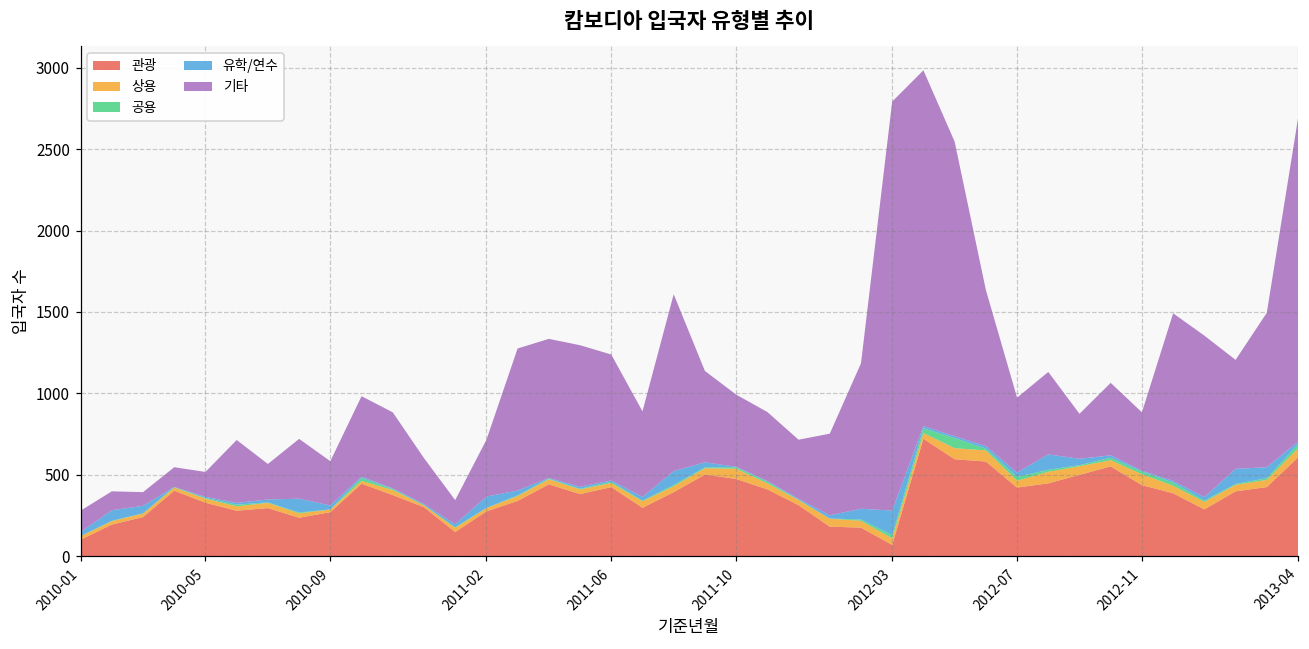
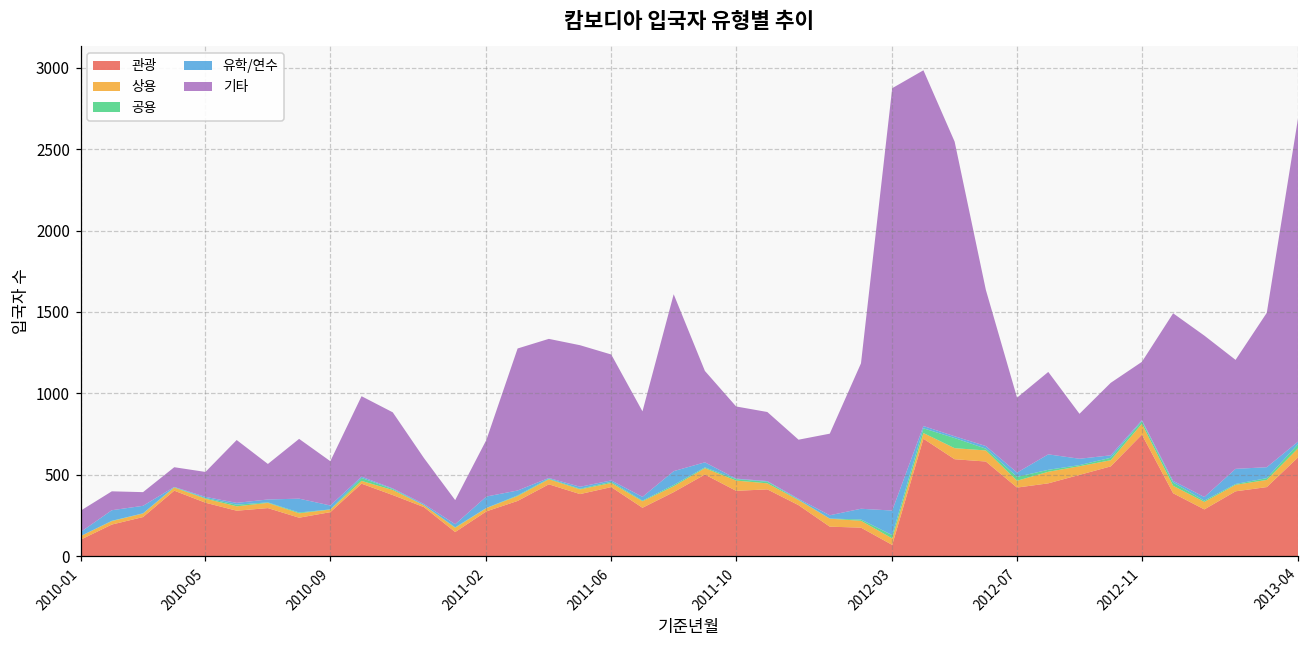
  {
    "관광": {
      "2010-01": 100,
      "2010-05": 330,
      "2011-02": 280,
      "2011-06": 430,
-     "2011-10": 480,
+     "2011-10": 400,
      "2012-03": 70,
      "2012-07": 420,
-     "2012-11": 440,
+     "2012-11": 750,
      "2013-04": 610
    },
    "상용": {
      "2012-03": 40,
      "2012-07": 40,
      "2013-04": 60
    },
    "공용": {
      "2012-03": 20,
      "2012-07": 20
    },
    "유학/연수": {
      "2010-01": 30,
      "2010-09": 20,
      "2011-02": 70,
      "2012-03": 150,
      "2012-07": 30
    },
    "기타": {
      "2010-01": 130,
      "2010-05": 150,
      "2010-09": 270,
      "2011-02": 350,
      "2011-06": 770,
      "2011-10": 440,
-     "2012-03": 2510,
+     "2012-03": 2590,
      "2012-07": 460,
      "2012-11": 360,
      "2013-04": 1980
    }
  }
